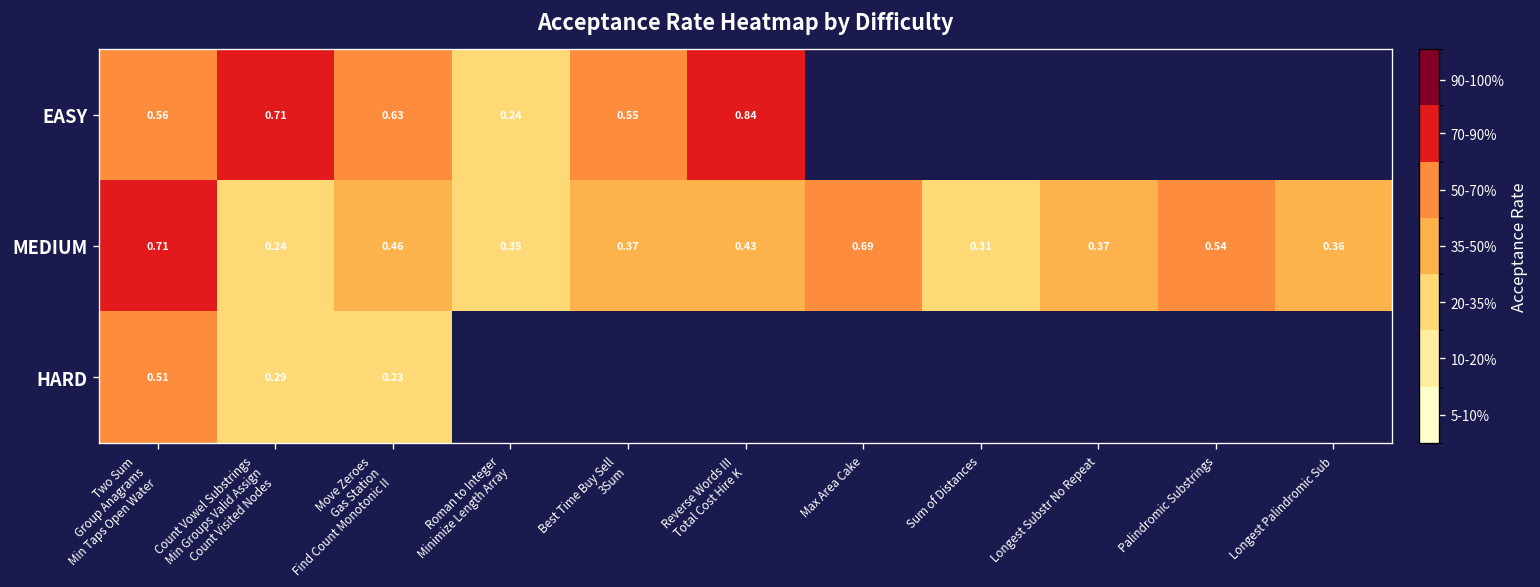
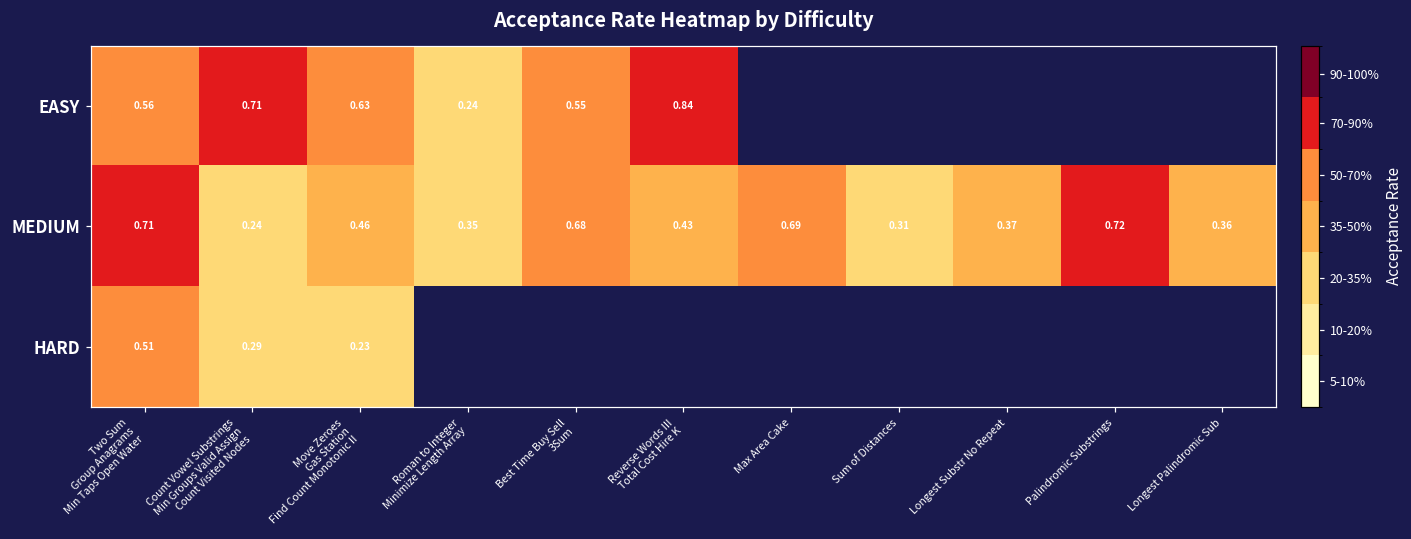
  {
    "EASY": {
      "Two Sum Group Anagrams Min Taps Open Water": 0.56,
      "Count Vowel Substrings Min Groups Valid Assign Count Visited Nodes": 0.71,
      "Move Zeroes Gas Station Find Count Monotonic II": 0.63,
      "Roman to Integer Minimize Length Array": 0.24,
      "Best Time Buy Sell 3Sum": 0.55,
      "Reverse Words III Total Cost Hire K": 0.84
    },
    "MEDIUM": {
      "Two Sum Group Anagrams Min Taps Open Water": 0.71,
      "Count Vowel Substrings Min Groups Valid Assign Count Visited Nodes": 0.24,
      "Move Zeroes Gas Station Find Count Monotonic II": 0.46,
      "Roman to Integer Minimize Length Array": 0.35,
-     "Best Time Buy Sell 3Sum": 0.37,
+     "Best Time Buy Sell 3Sum": 0.68,
      "Reverse Words III Total Cost Hire K": 0.43,
      "Max Area Cake": 0.69,
      "Sum of Distances": 0.31,
      "Longest Substr No Repeat": 0.37,
-     "Palindromic Substrings": 0.54,
+     "Palindromic Substrings": 0.72,
      "Longest Palindromic Sub": 0.36
    },
    "HARD": {
      "Two Sum Group Anagrams Min Taps Open Water": 0.51,
      "Count Vowel Substrings Min Groups Valid Assign Count Visited Nodes": 0.29,
      "Move Zeroes Gas Station Find Count Monotonic II": 0.23
    }
  }
